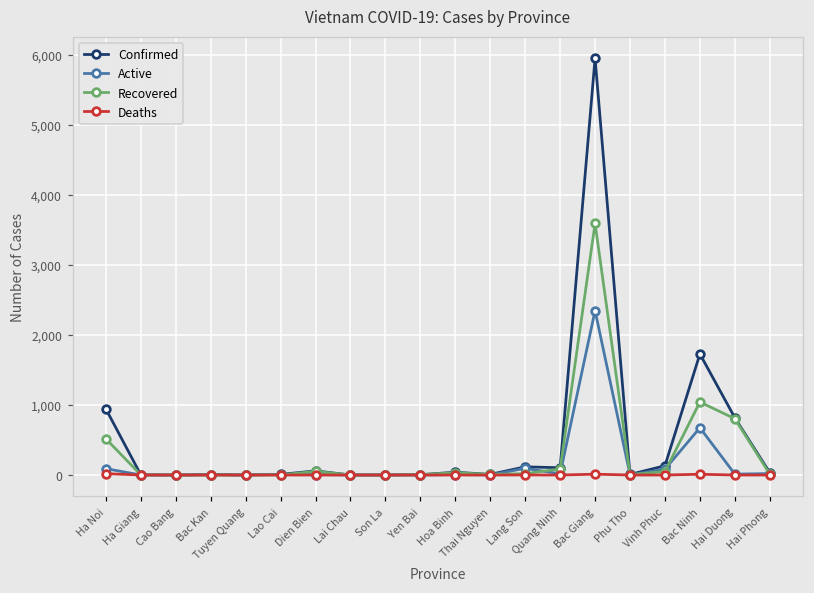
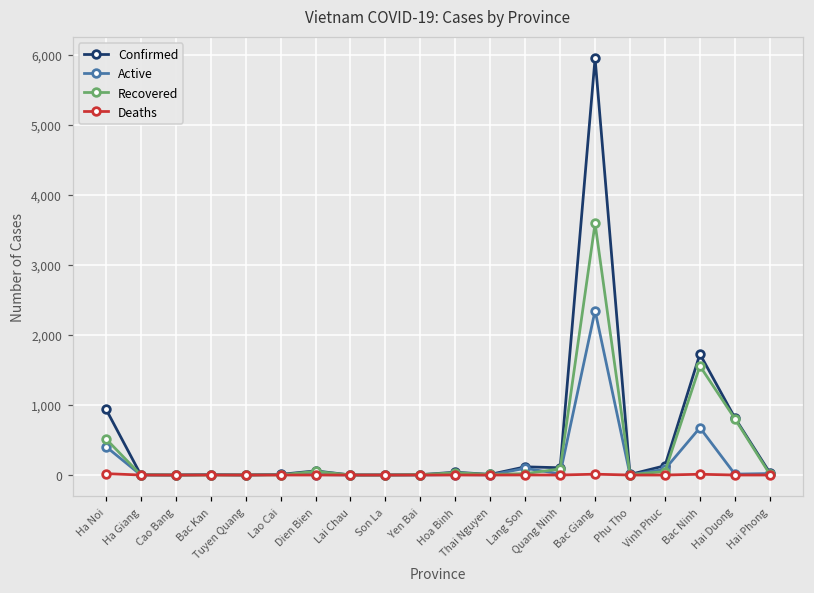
  {
    "Confirmed": {
      "Ha Noi": "900",
      "Bac Giang": "6,000",
      "Vinh Phuc": "100",
      "Bac Ninh": "1,700"
    },
    "Active": {
-     "Ha Noi": "100",
+     "Ha Noi": "400",
      "Bac Giang": "2,300",
      "Bac Ninh": "700"
    },
    "Recovered": {
      "Ha Noi": "500",
      "Bac Giang": "3,600",
-     "Bac Ninh": "1,000"
+     "Bac Ninh": "1,600"
    },
    "Deaths": {
      "Ha Noi": "0",
      "Bac Giang": "0",
      "Vinh Phuc": "0",
      "Bac Ninh": "0"
    }
  }
